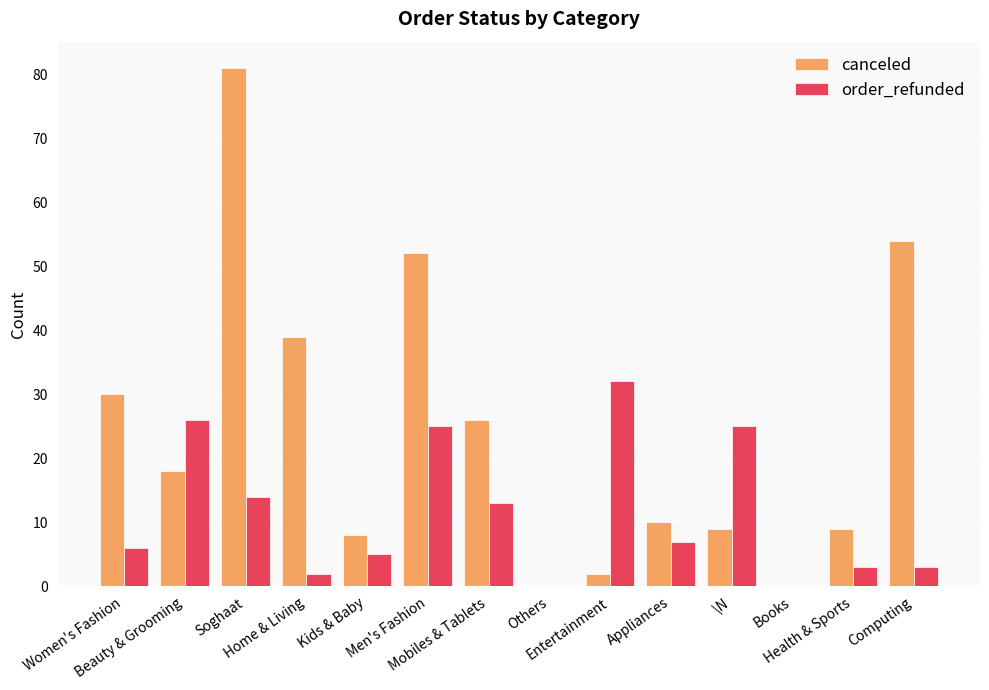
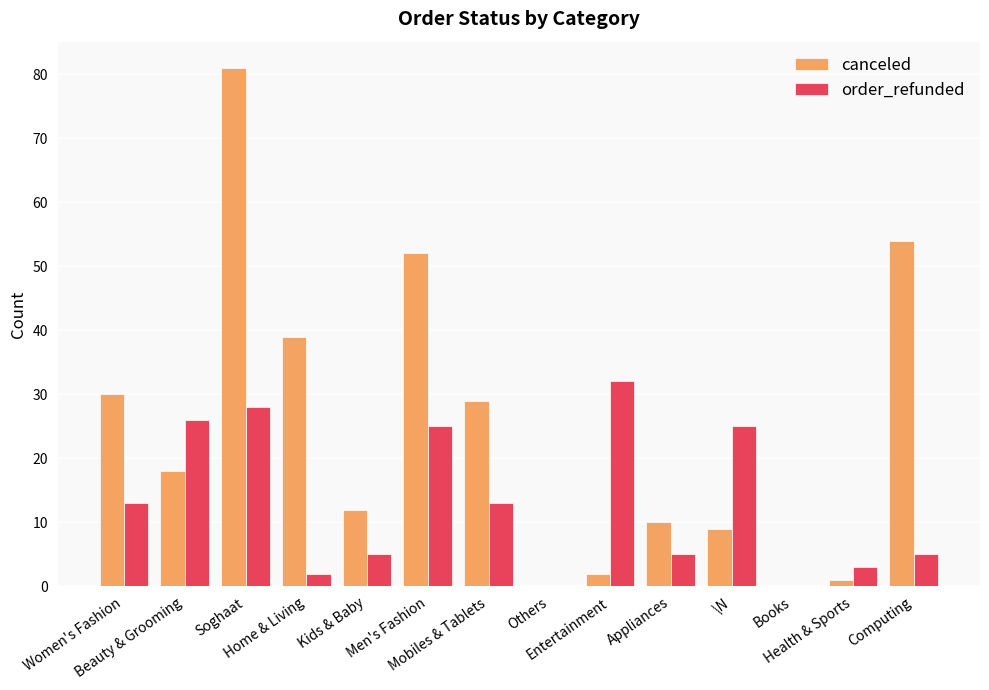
  {
    "canceled": {
      "Women's Fashion": 30,
      "Beauty & Grooming": 18,
      "Soghaat": 81,
      "Home & Living": 39,
-     "Kids & Baby": 8,
+     "Kids & Baby": 12,
      "Men's Fashion": 52,
-     "Mobiles & Tablets": 26,
+     "Mobiles & Tablets": 29,
      "Others": 0,
      "Entertainment": 2,
      "Appliances": 10,
      "\\N": 9,
      "Books": 0,
-     "Health & Sports": 9,
+     "Health & Sports": 1,
      "Computing": 54
    },
    "order_refunded": {
-     "Women's Fashion": 6,
+     "Women's Fashion": 13,
      "Beauty & Grooming": 26,
-     "Soghaat": 14,
+     "Soghaat": 28,
      "Home & Living": 2,
      "Kids & Baby": 5,
      "Men's Fashion": 25,
      "Mobiles & Tablets": 13,
      "Others": 0,
      "Entertainment": 32,
-     "Appliances": 7,
+     "Appliances": 5,
      "\\N": 25,
      "Books": 0,
      "Health & Sports": 3,
-     "Computing": 3
+     "Computing": 5
    }
  }
